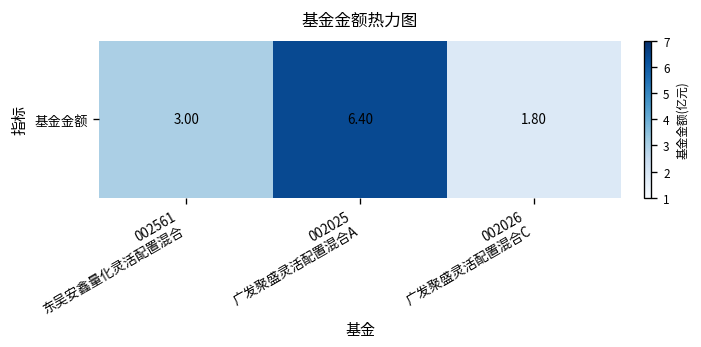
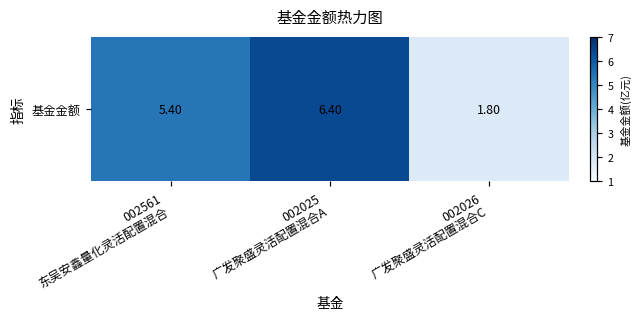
  {
    "基金金额": {
-     "002561 东吴安鑫量化灵活配置混合": 3.00,
+     "002561 东吴安鑫量化灵活配置混合": 5.40,
      "002025 广发聚盛灵活配置混合A": 6.40,
      "002026 广发聚盛灵活配置混合C": 1.80
    }
  }
